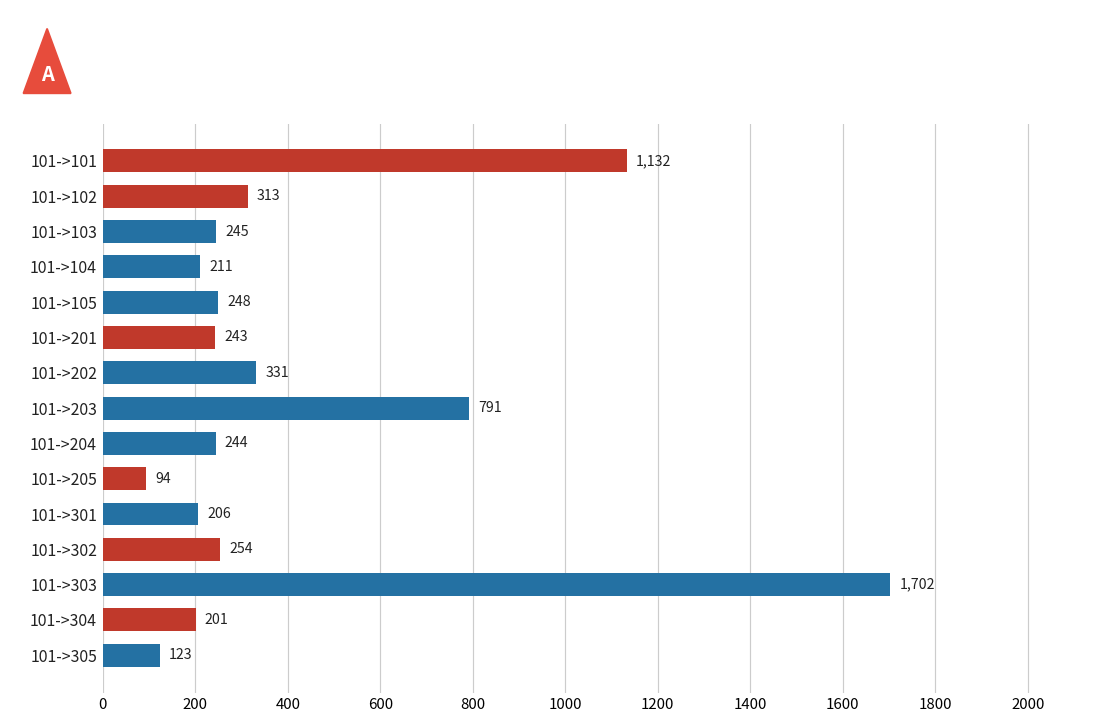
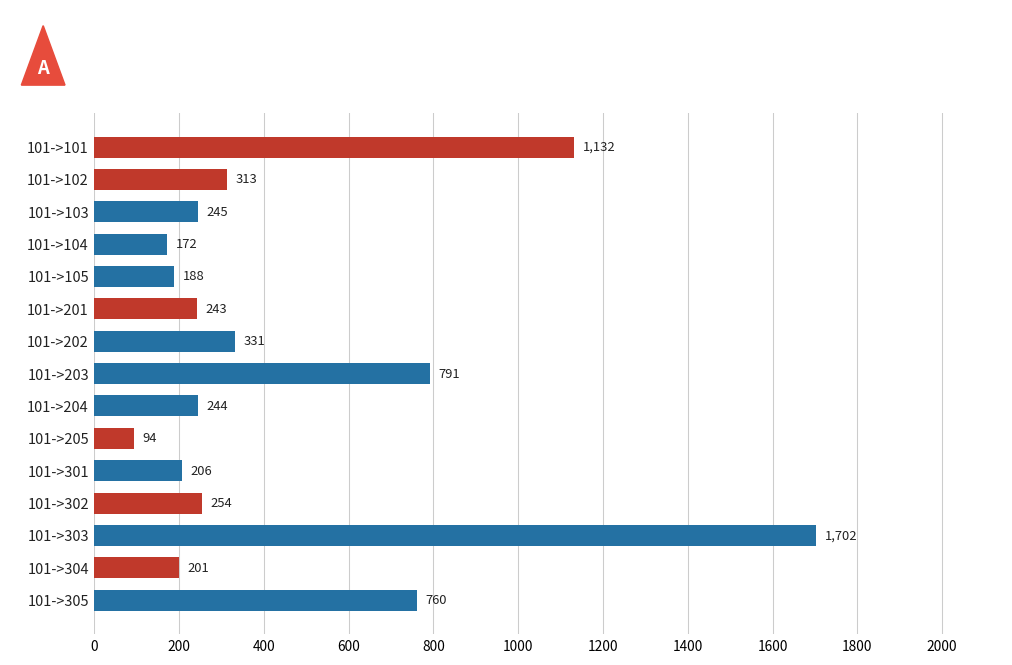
  {
    "101->101": "1,132",
    "101->102": "313",
    "101->103": "245",
-   "101->104": "211",
-   "101->105": "248",
+   "101->104": "172",
+   "101->105": "188",
    "101->201": "243",
    "101->202": "331",
    "101->203": "791",
    "101->204": "244",
    "101->205": "94",
    "101->301": "206",
    "101->302": "254",
    "101->303": "1,702",
    "101->304": "201",
-   "101->305": "123"
+   "101->305": "760"
  }
